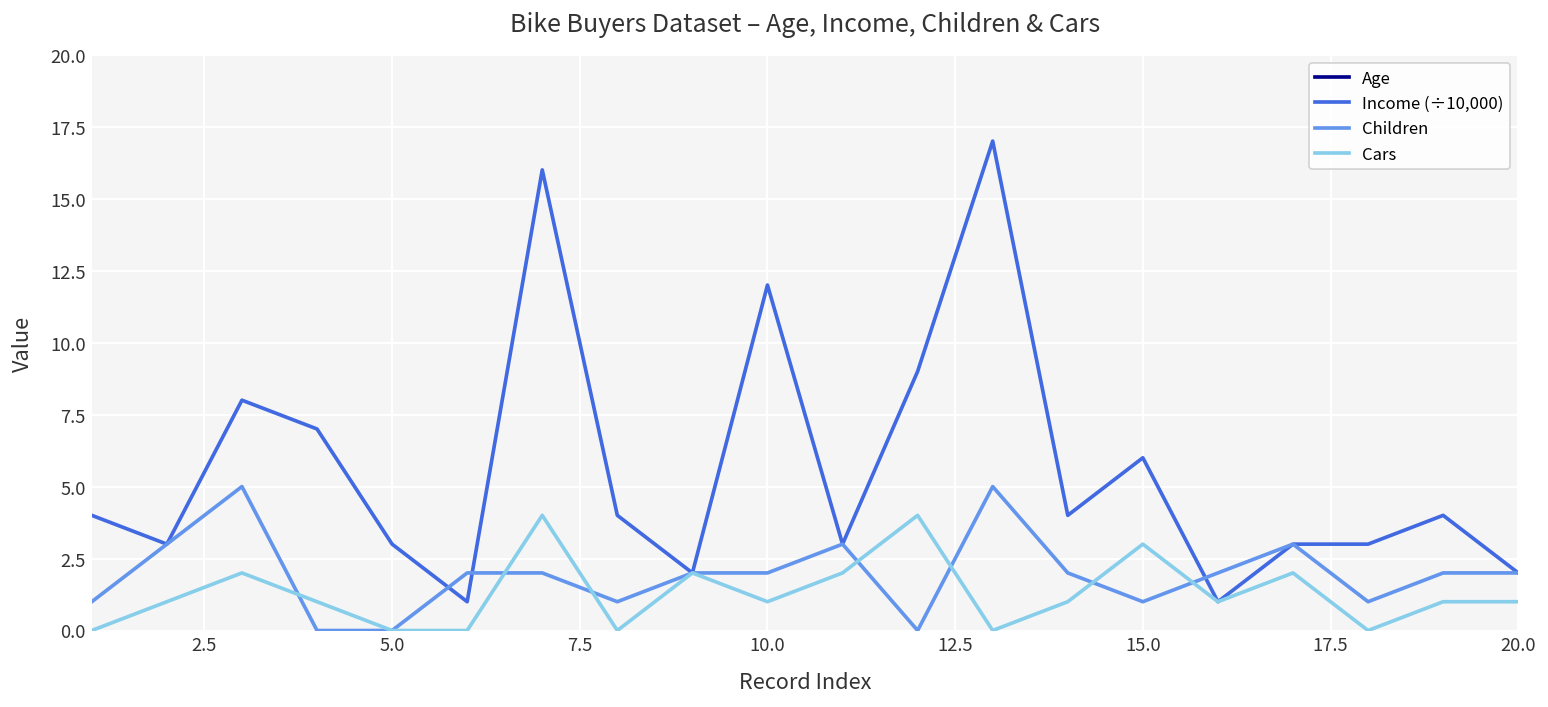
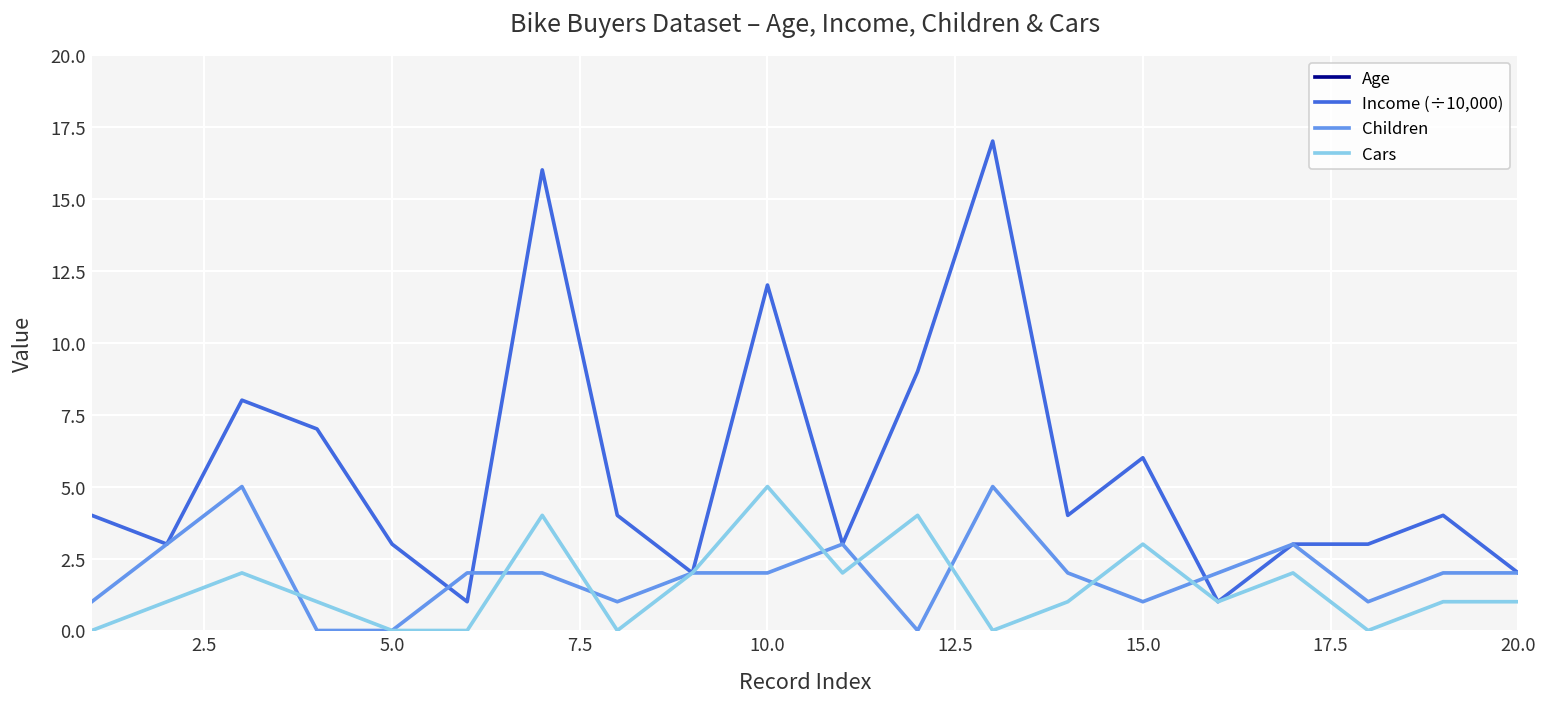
  {
    "Cars": {
-     "10.0": 1,
+     "10.0": 5,
      "15.0": 3,
      "20.0": 1
    }
  }
